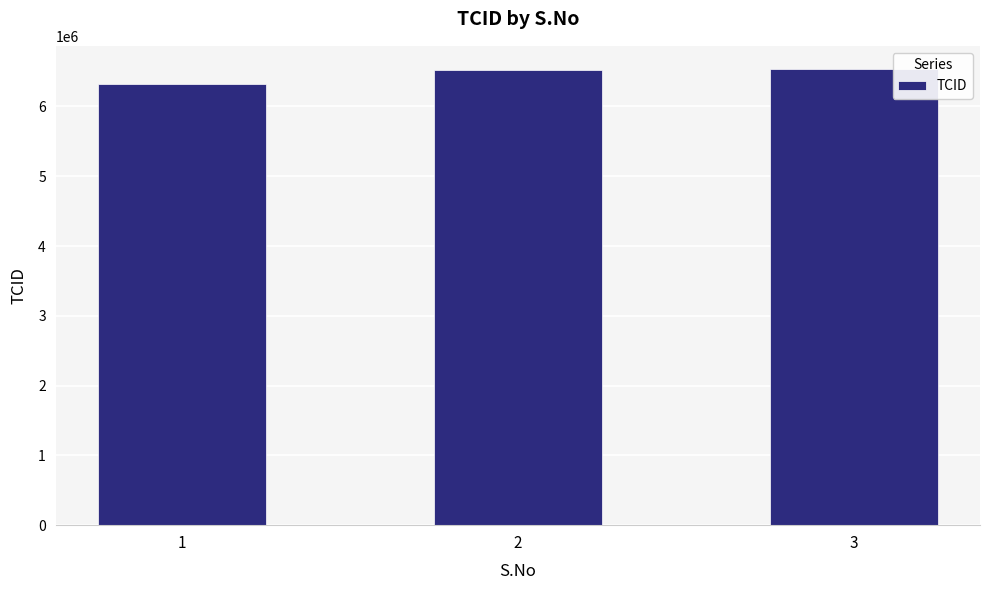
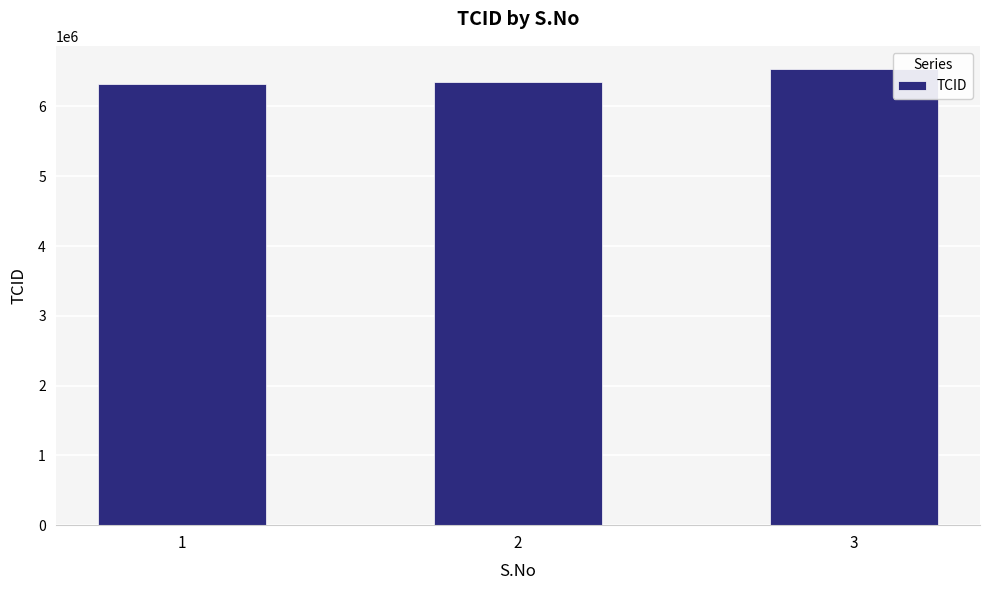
  {
    "1": 6300000,
-   "2": 6500000,
+   "2": 6400000,
    "3": 6500000
  }
